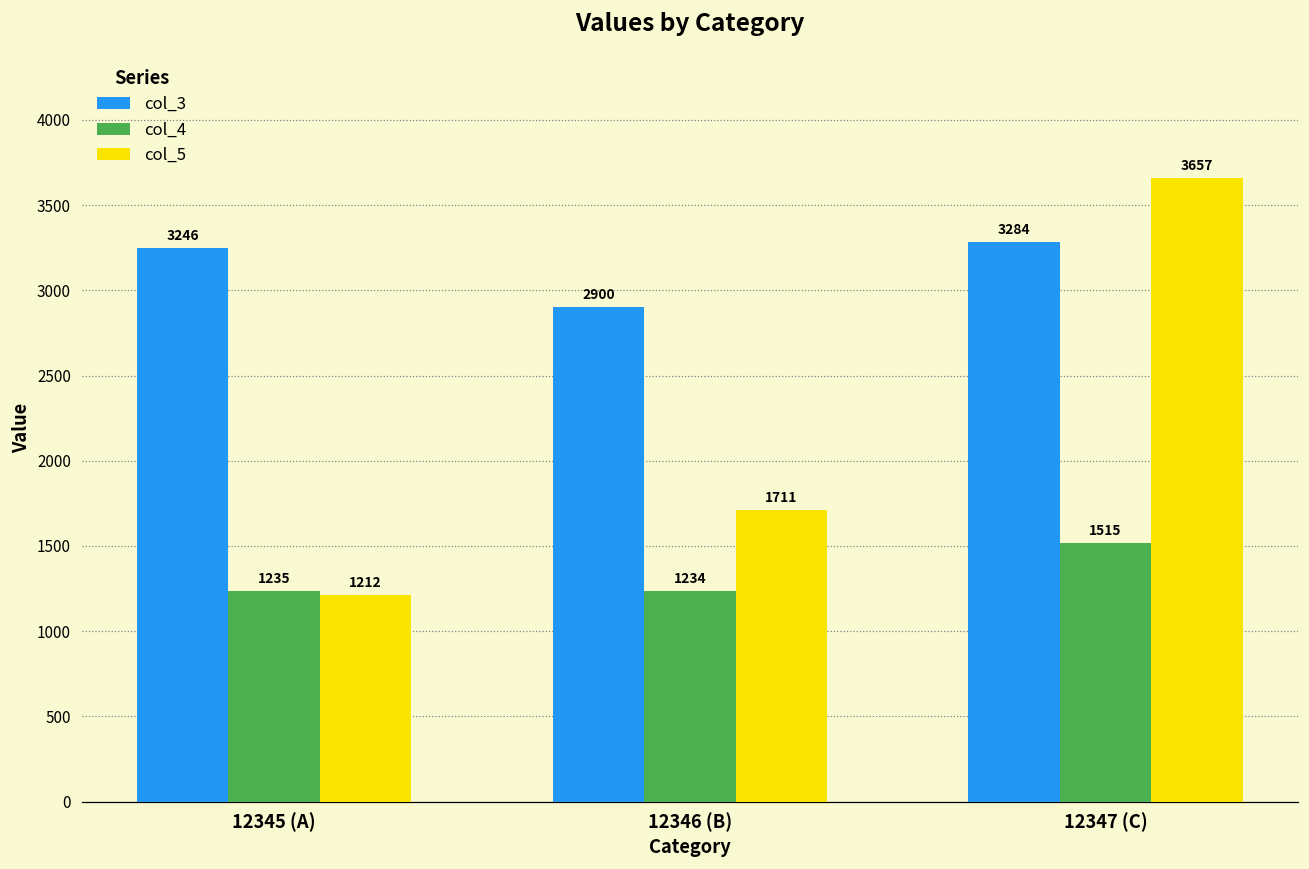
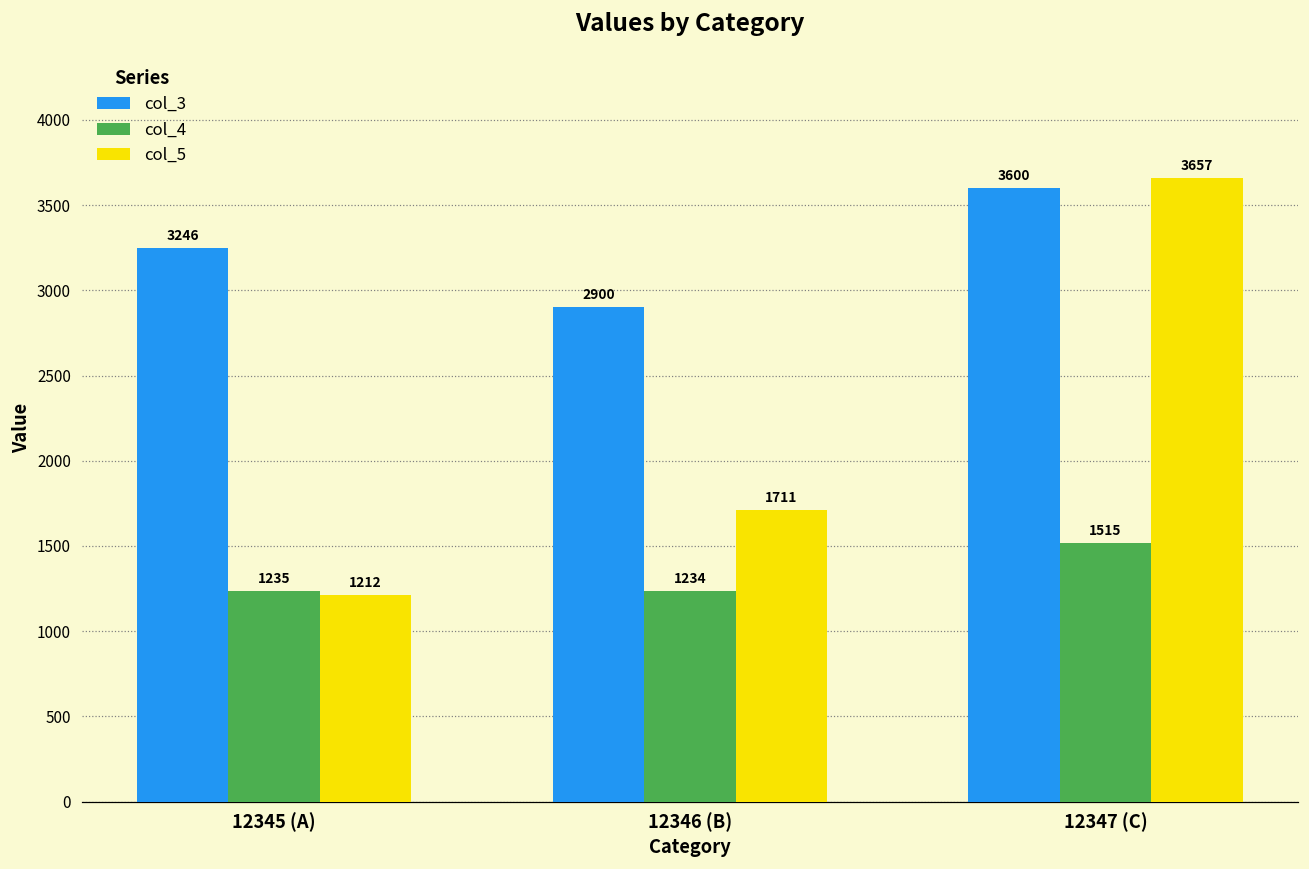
  {
    "col_3": {
      "12345 (A)": 3246,
      "12346 (B)": 2900,
-     "12347 (C)": 3284
+     "12347 (C)": 3600
    },
    "col_4": {
      "12345 (A)": 1235,
      "12346 (B)": 1234,
      "12347 (C)": 1515
    },
    "col_5": {
      "12345 (A)": 1212,
      "12346 (B)": 1711,
      "12347 (C)": 3657
    }
  }
